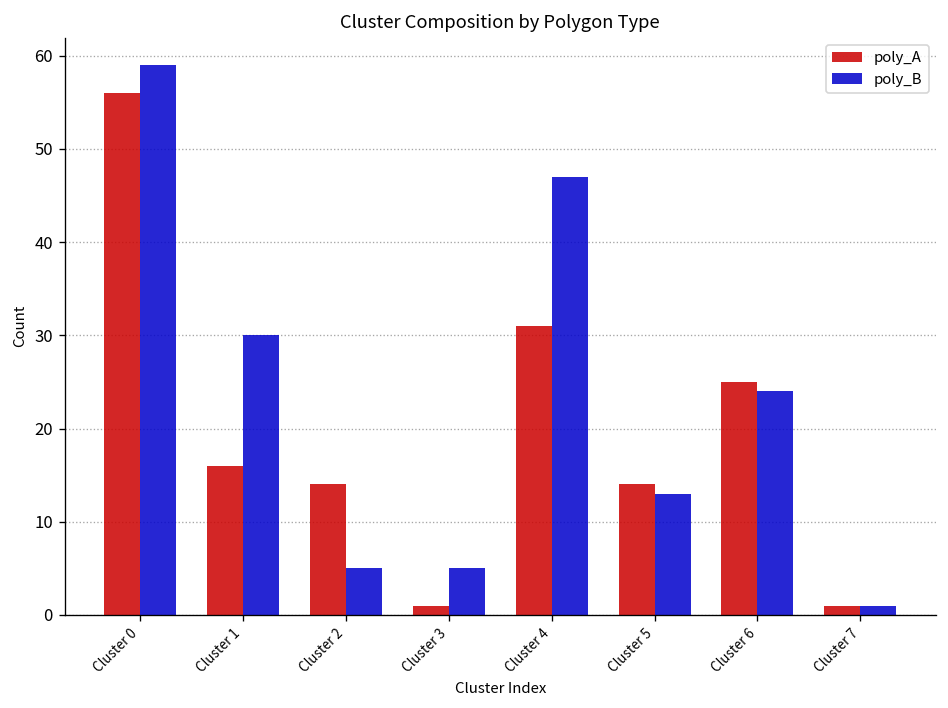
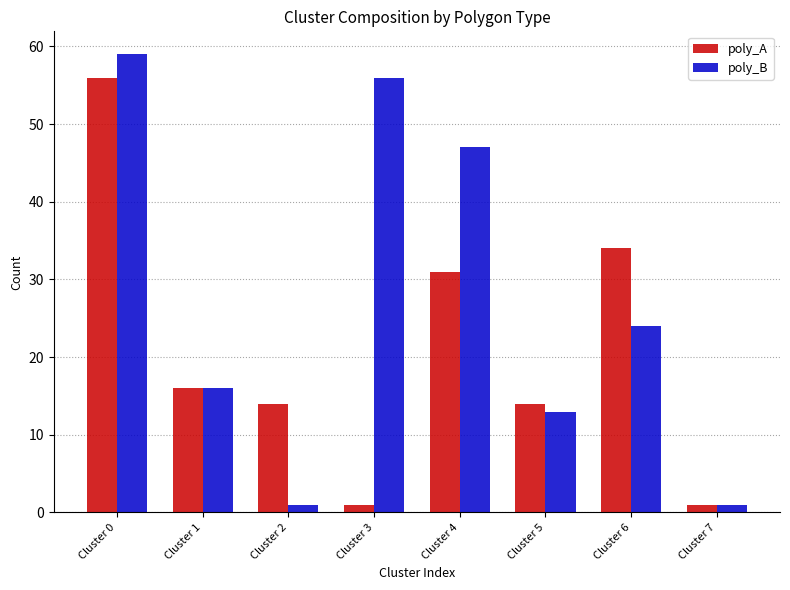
  {
    "poly_A": {
      "Cluster 0": 56,
      "Cluster 1": 16,
      "Cluster 2": 14,
      "Cluster 3": 1,
      "Cluster 4": 31,
      "Cluster 5": 14,
-     "Cluster 6": 25,
+     "Cluster 6": 34,
      "Cluster 7": 1
    },
    "poly_B": {
      "Cluster 0": 59,
-     "Cluster 1": 30,
-     "Cluster 2": 5,
-     "Cluster 3": 5,
+     "Cluster 1": 16,
+     "Cluster 2": 1,
+     "Cluster 3": 56,
      "Cluster 4": 47,
      "Cluster 5": 13,
      "Cluster 6": 24,
      "Cluster 7": 1
    }
  }
